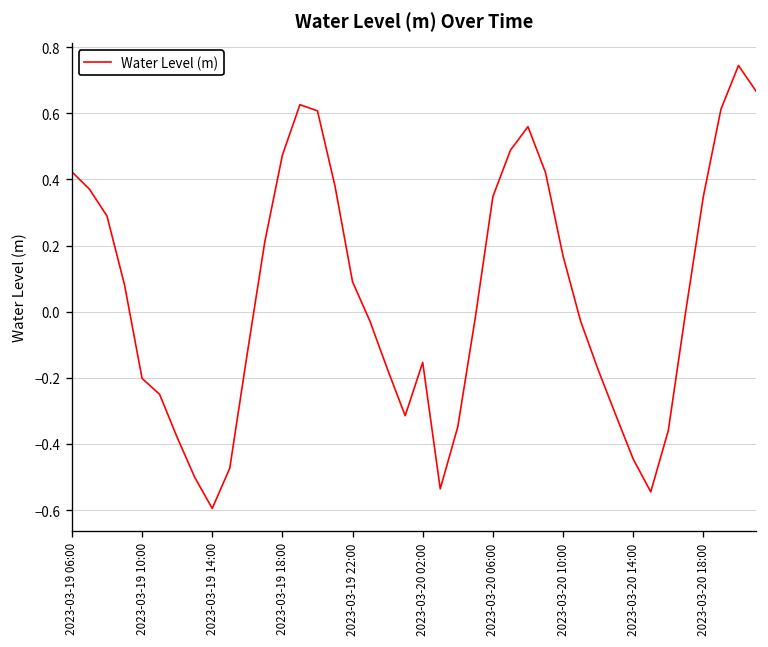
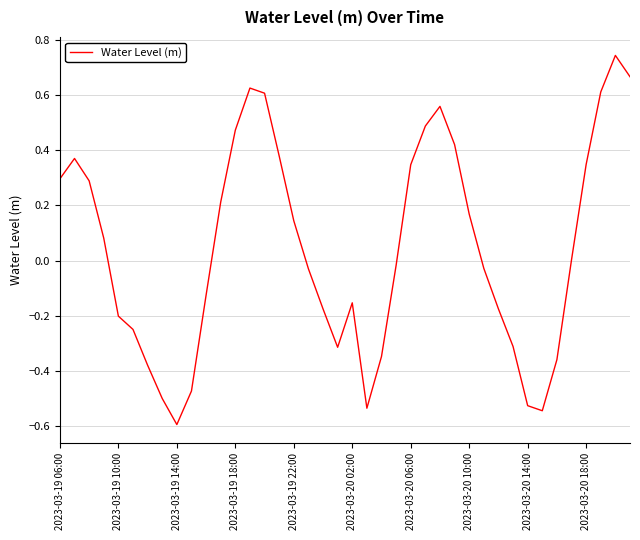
  {
-   "2023-03-19 06:00": 0.42,
+   "2023-03-19 06:00": 0.30,
    "2023-03-19 10:00": -0.20,
    "2023-03-19 14:00": -0.60,
    "2023-03-19 18:00": 0.47,
-   "2023-03-19 22:00": 0.09,
+   "2023-03-19 22:00": 0.14,
    "2023-03-20 02:00": -0.15,
    "2023-03-20 06:00": 0.35,
    "2023-03-20 10:00": 0.17,
-   "2023-03-20 14:00": -0.45,
+   "2023-03-20 14:00": -0.53,
    "2023-03-20 18:00": 0.35
  }
